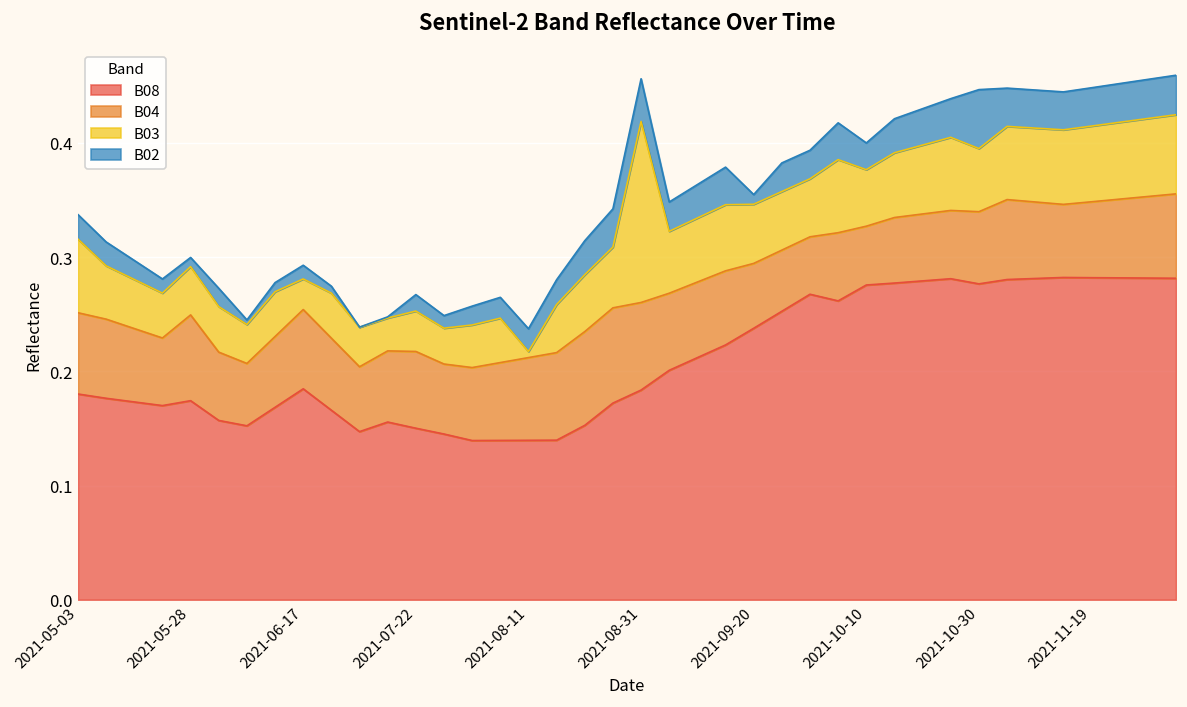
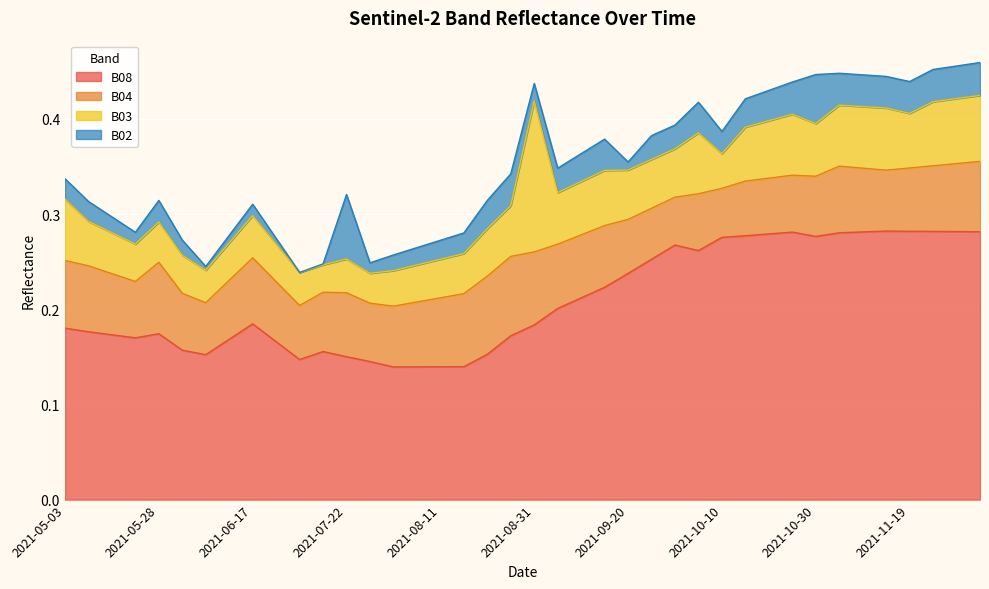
  {
    "B03": {
      "2021-05-03": 0.06,
      "2021-05-28": 0.04,
-     "2021-06-17": 0.03,
+     "2021-06-17": 0.04,
      "2021-07-22": 0.04,
-     "2021-08-11": 0.01,
+     "2021-08-11": 0.04,
      "2021-08-31": 0.16,
      "2021-09-20": 0.05,
-     "2021-10-10": 0.05,
+     "2021-10-10": 0.04,
      "2021-10-30": 0.06,
-     "2021-11-19": 0.07
+     "2021-11-19": 0.06
    },
    "B02": {
      "2021-05-03": 0.02,
-     "2021-05-28": 0.01,
+     "2021-05-28": 0.02,
      "2021-06-17": 0.01,
-     "2021-07-22": 0.01,
+     "2021-07-22": 0.07,
      "2021-08-11": 0.02,
-     "2021-08-31": 0.04,
+     "2021-08-31": 0.02,
      "2021-09-20": 0.01,
      "2021-10-10": 0.02,
      "2021-10-30": 0.05,
      "2021-11-19": 0.03
    }
  }
